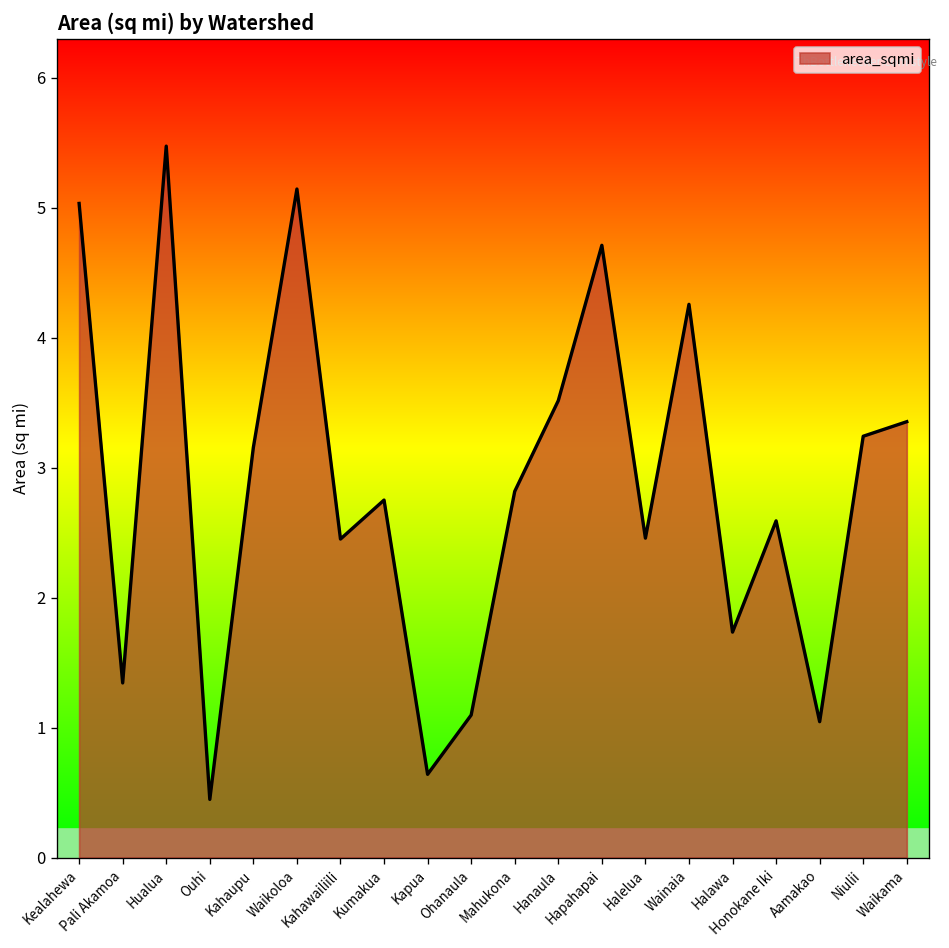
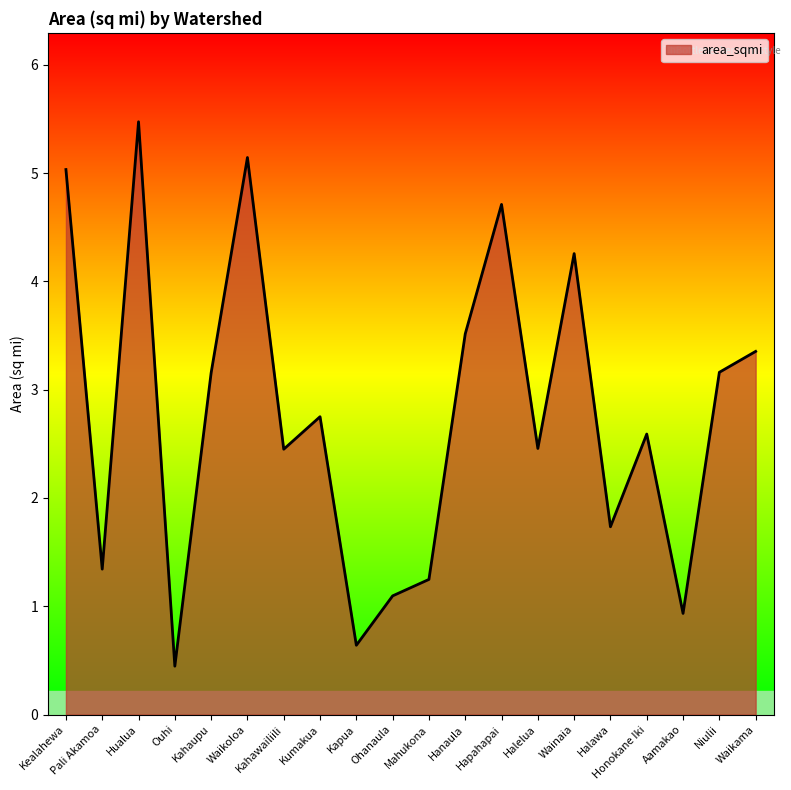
  {
    "Kealahewa": 5.03,
    "Pali Akamoa": 1.34,
    "Hualua": 5.47,
    "Ouhi": 0.45,
    "Kahaupu": 3.16,
    "Waikoloa": 5.14,
    "Kahawailiili": 2.45,
    "Kumakua": 2.75,
    "Kapua": 0.64,
    "Ohanaula": 1.10,
-   "Mahukona": 2.82,
+   "Mahukona": 1.25,
    "Hanaula": 3.52,
    "Hapahapai": 4.71,
    "Halelua": 2.46,
    "Wainaia": 4.26,
    "Halawa": 1.73,
    "Honokane Iki": 2.59,
-   "Aamakao": 1.05,
-   "Niulii": 3.24,
+   "Aamakao": 0.93,
+   "Niulii": 3.16,
    "Waikama": 3.35
  }
